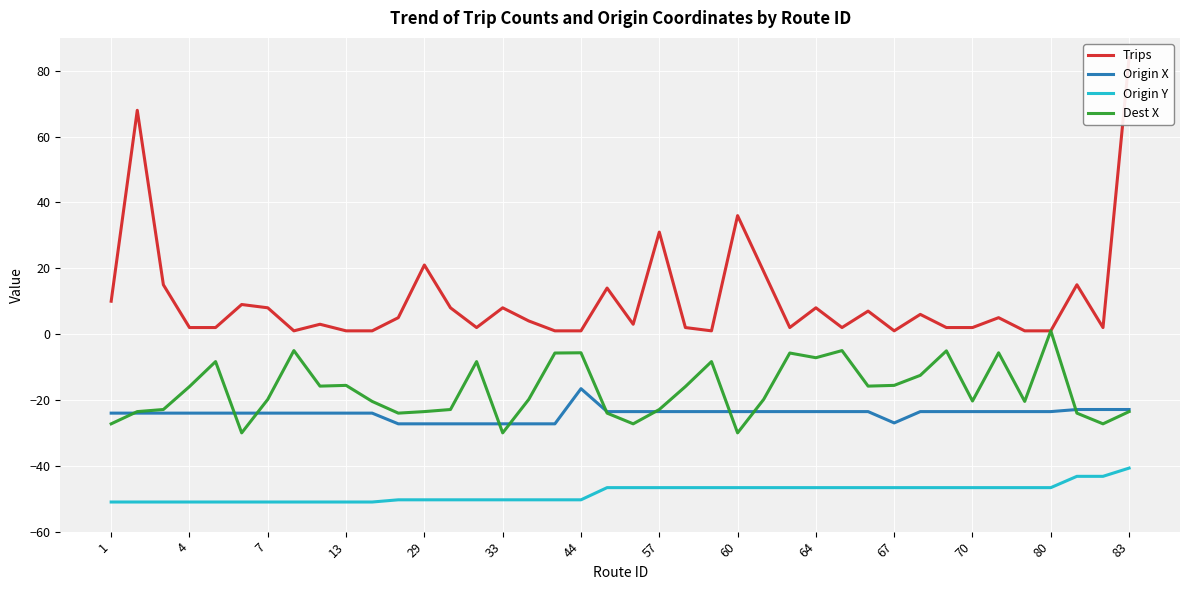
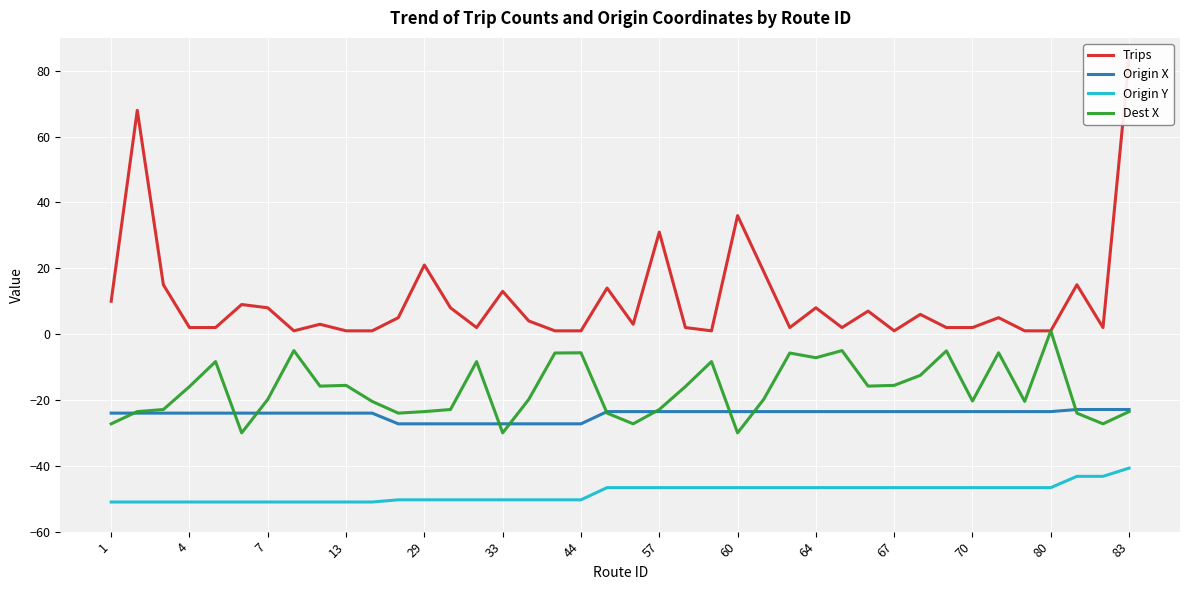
  {
    "Trips": {
-     "33": 8,
+     "33": 13,
      "44": 1,
      "57": 31,
      "60": 36,
      "64": 8,
      "67": 1,
      "70": 2
    },
    "Origin X": {
      "33": -27,
-     "44": -17,
+     "44": -27,
      "60": -24,
      "64": -24,
-     "67": -27,
+     "67": -24,
      "70": -24,
      "80": -24
    },
    "Origin Y": {
      "33": -50,
      "44": -50,
      "57": -47,
      "60": -47,
      "64": -47,
      "67": -47,
      "70": -47,
      "80": -47,
      "83": -41
    },
    "Dest X": {
      "33": -30,
      "44": -6,
      "60": -30,
      "64": -7,
      "67": -16,
      "70": -20
    }
  }
